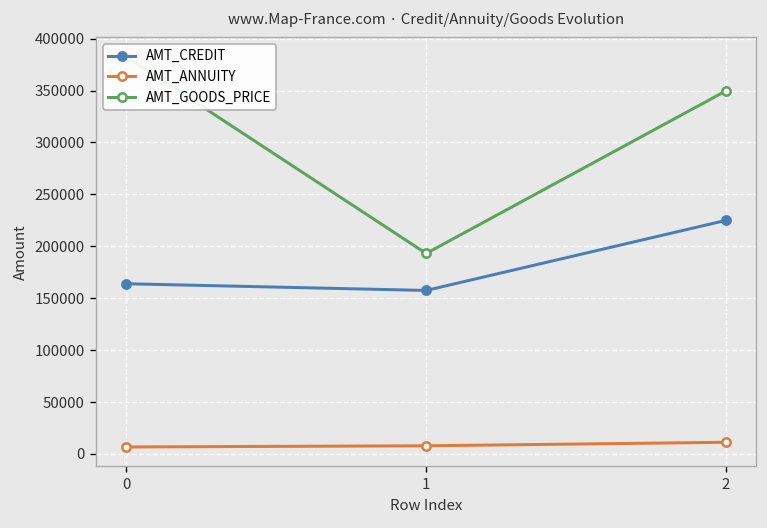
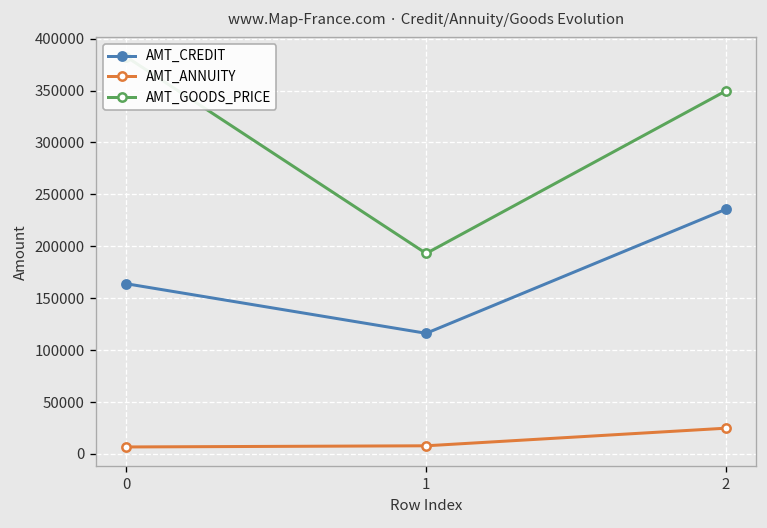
  {
    "AMT_CREDIT": {
      "0": 160000,
-     "1": 160000,
-     "2": 230000
+     "1": 120000,
+     "2": 240000
    },
    "AMT_ANNUITY": {
      "0": 10000,
      "1": 10000,
-     "2": 10000
+     "2": 20000
    },
    "AMT_GOODS_PRICE": {
      "1": 190000,
      "2": 350000
    }
  }
